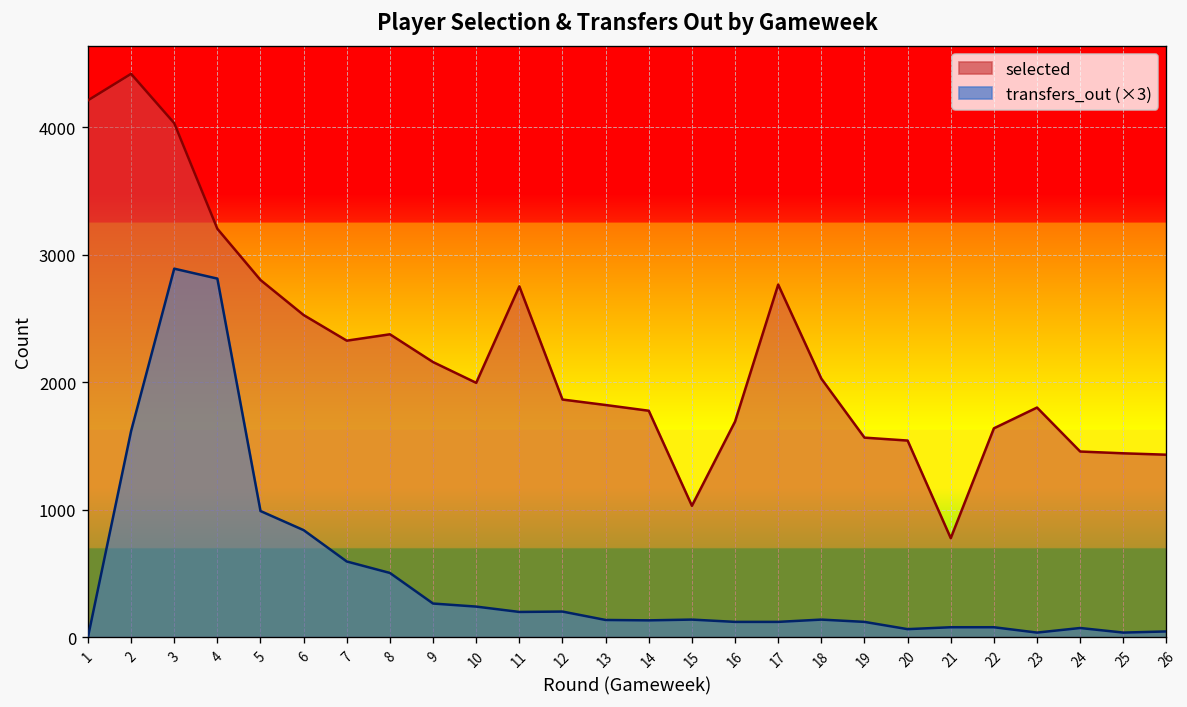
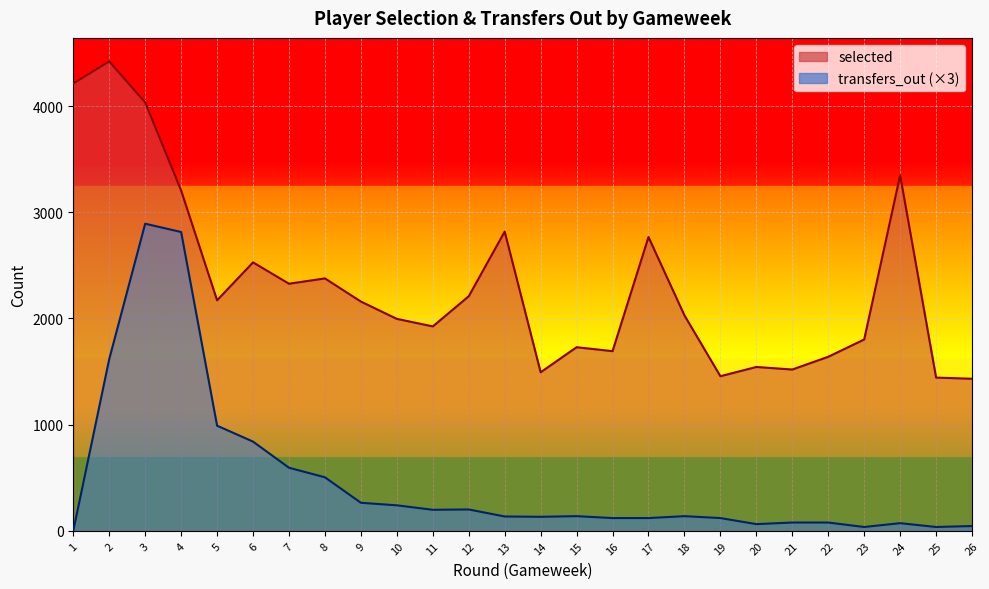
  {
    "selected": {
      "1": 4210,
      "2": 4420,
      "3": 4030,
      "4": 3210,
-     "5": 2800,
+     "5": 2170,
      "6": 2530,
      "7": 2330,
      "8": 2380,
      "9": 2160,
      "10": 2000,
-     "11": 2750,
-     "12": 1870,
-     "13": 1820,
-     "14": 1780,
-     "15": 1030,
+     "11": 1930,
+     "12": 2210,
+     "13": 2820,
+     "14": 1490,
+     "15": 1730,
      "16": 1690,
      "17": 2770,
      "18": 2030,
-     "19": 1570,
+     "19": 1460,
      "20": 1540,
-     "21": 780,
+     "21": 1520,
      "22": 1640,
      "23": 1800,
-     "24": 1460,
+     "24": 3350,
      "25": 1440,
      "26": 1430
    }
  }
